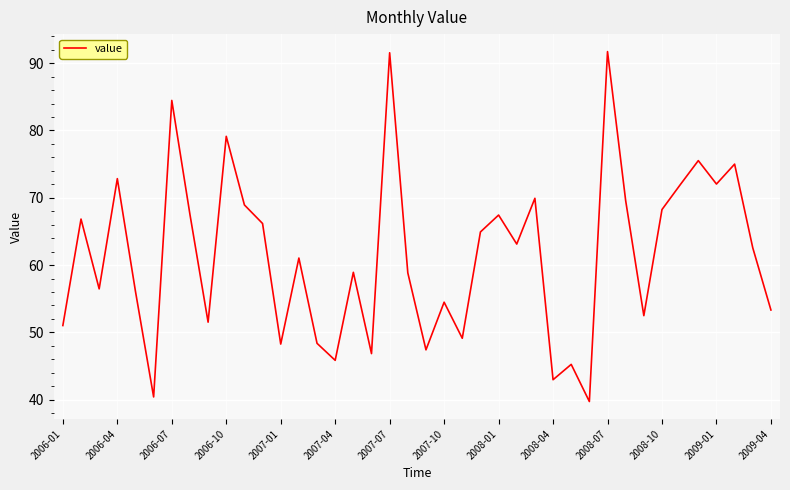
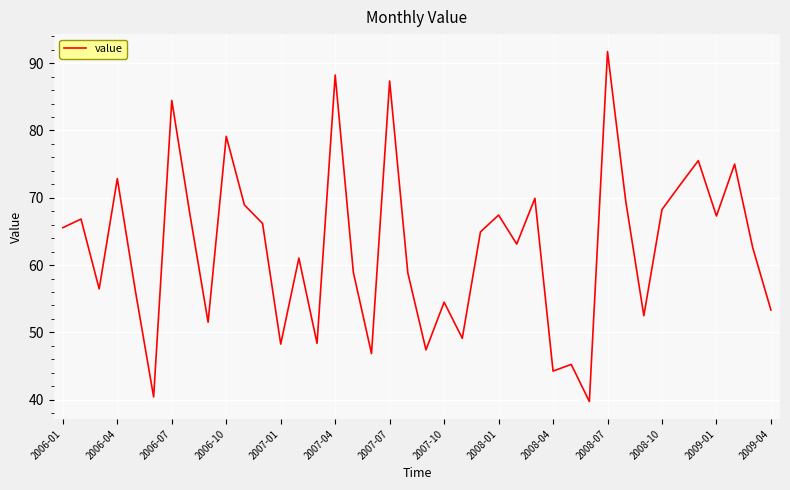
  {
-   "2006-01": 51,
+   "2006-01": 66,
    "2006-04": 73,
    "2006-07": 84,
    "2006-10": 79,
    "2007-01": 48,
-   "2007-04": 46,
-   "2007-07": 92,
+   "2007-04": 88,
+   "2007-07": 87,
    "2007-10": 54,
    "2008-01": 67,
-   "2008-04": 43,
+   "2008-04": 44,
    "2008-07": 92,
    "2008-10": 68,
-   "2009-01": 72,
+   "2009-01": 67,
    "2009-04": 53
  }
